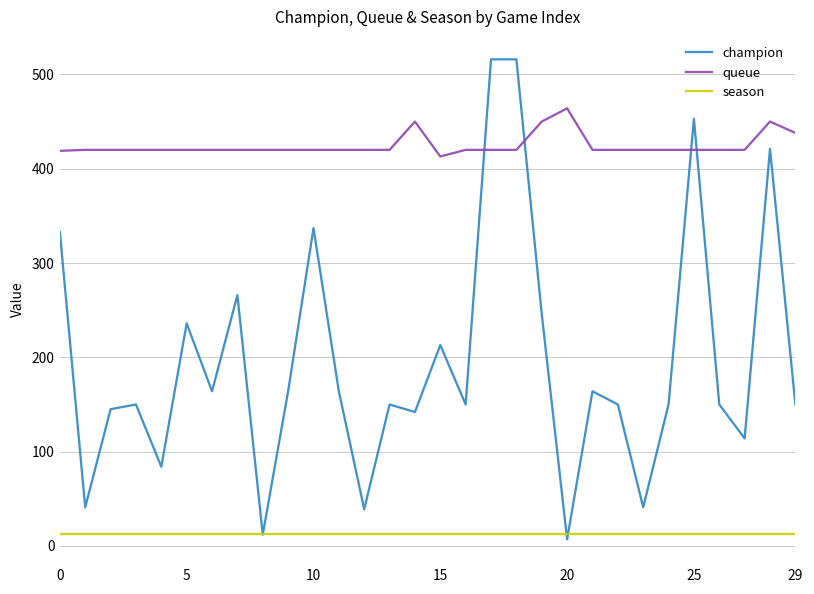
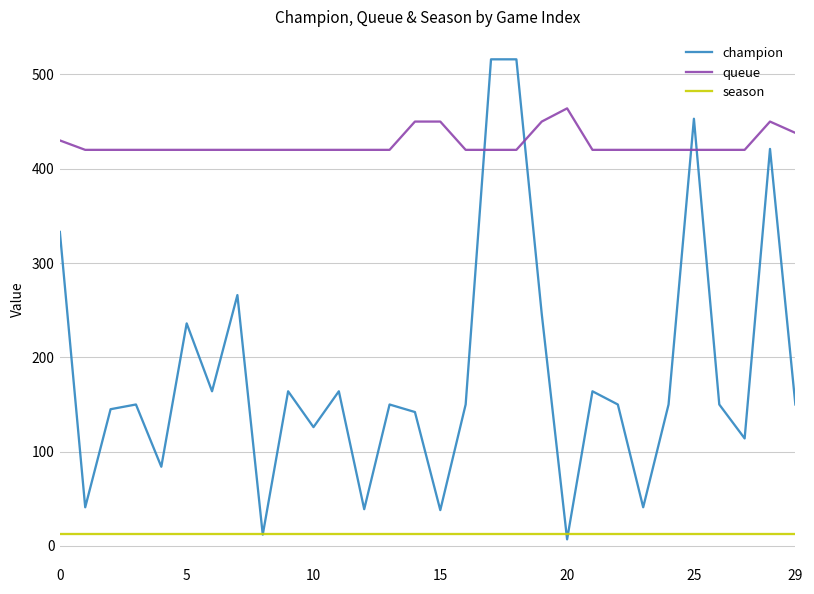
  {
    "champion": {
      "0": 330,
      "5": 240,
-     "10": 340,
-     "15": 210,
+     "10": 130,
+     "15": 40,
      "20": 10,
      "25": 450,
      "29": 150
    },
    "queue": {
-     "0": 420,
+     "0": 430,
      "5": 420,
      "10": 420,
-     "15": 410,
+     "15": 450,
      "20": 460,
      "25": 420,
      "29": 440
    },
    "season": {
      "0": 10,
      "5": 10,
      "10": 10,
      "15": 10,
      "20": 10,
      "25": 10,
      "29": 10
    }
  }
